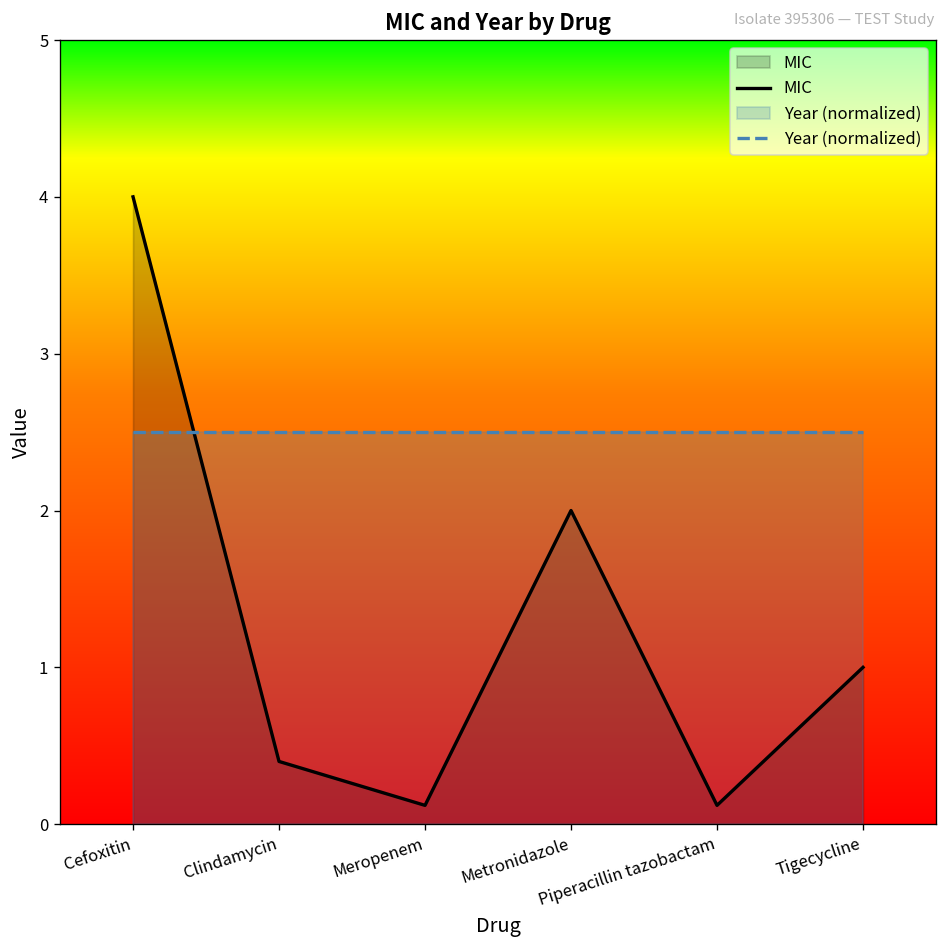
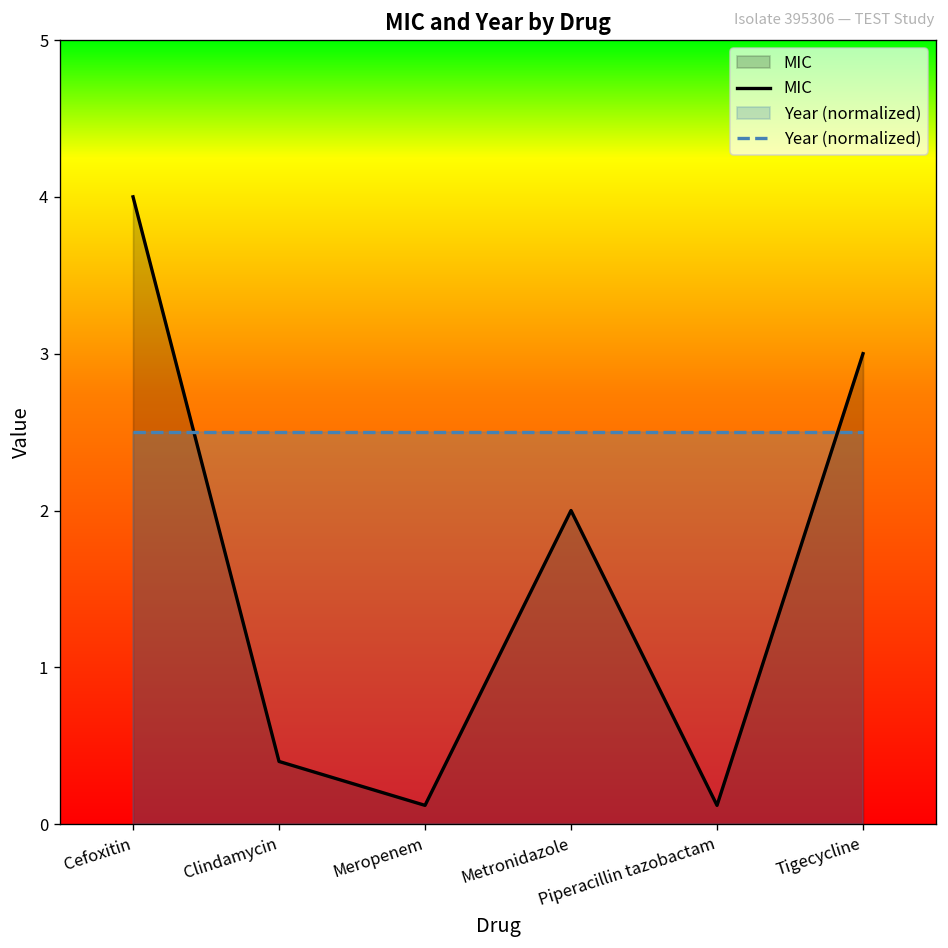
  {
    "MIC": {
      "Cefoxitin": 4,
      "Clindamycin": 0.40,
      "Meropenem": 0.12,
      "Metronidazole": 2,
      "Piperacillin tazobactam": 0.12,
-     "Tigecycline": 1
+     "Tigecycline": 3
    },
    "Year (normalized)": {
      "Cefoxitin": 2.50,
      "Clindamycin": 2.50,
      "Meropenem": 2.50,
      "Metronidazole": 2.50,
      "Piperacillin tazobactam": 2.50,
      "Tigecycline": 2.50
    }
  }
